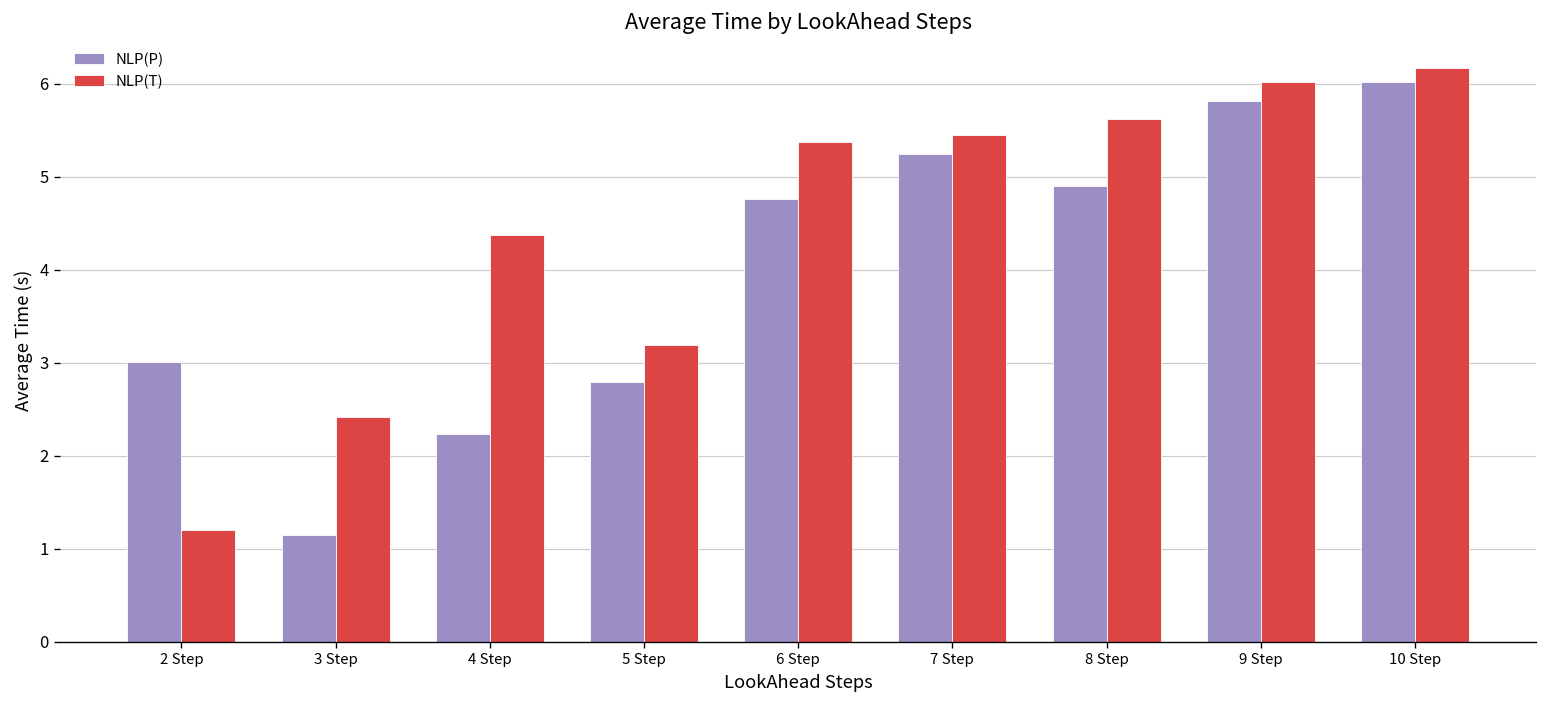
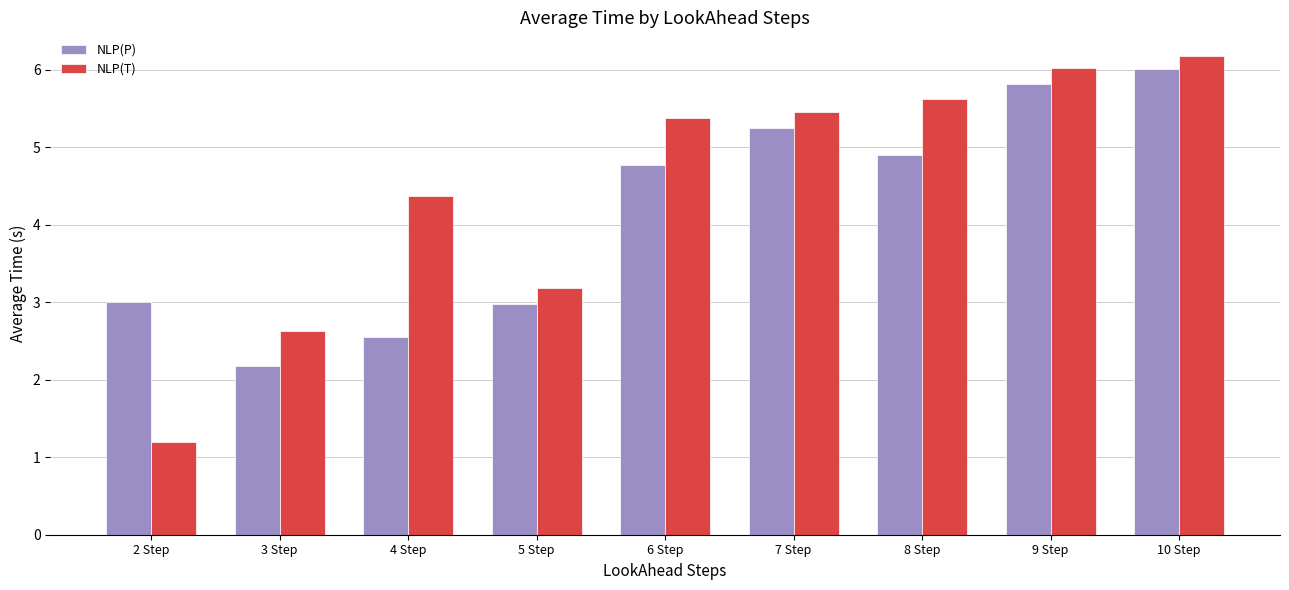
  {
    "NLP(P)": {
      "2 Step": 3.0,
-     "3 Step": 1.1,
-     "4 Step": 2.2,
-     "5 Step": 2.8,
+     "3 Step": 2.2,
+     "4 Step": 2.6,
+     "5 Step": 3.0,
      "6 Step": 4.8,
      "7 Step": 5.2,
      "8 Step": 4.9,
      "9 Step": 5.8,
      "10 Step": 6.0
    },
    "NLP(T)": {
      "2 Step": 1.2,
-     "3 Step": 2.4,
+     "3 Step": 2.6,
      "4 Step": 4.4,
      "5 Step": 3.2,
      "6 Step": 5.4,
      "7 Step": 5.4,
      "8 Step": 5.6,
      "9 Step": 6.0,
      "10 Step": 6.2
    }
  }
